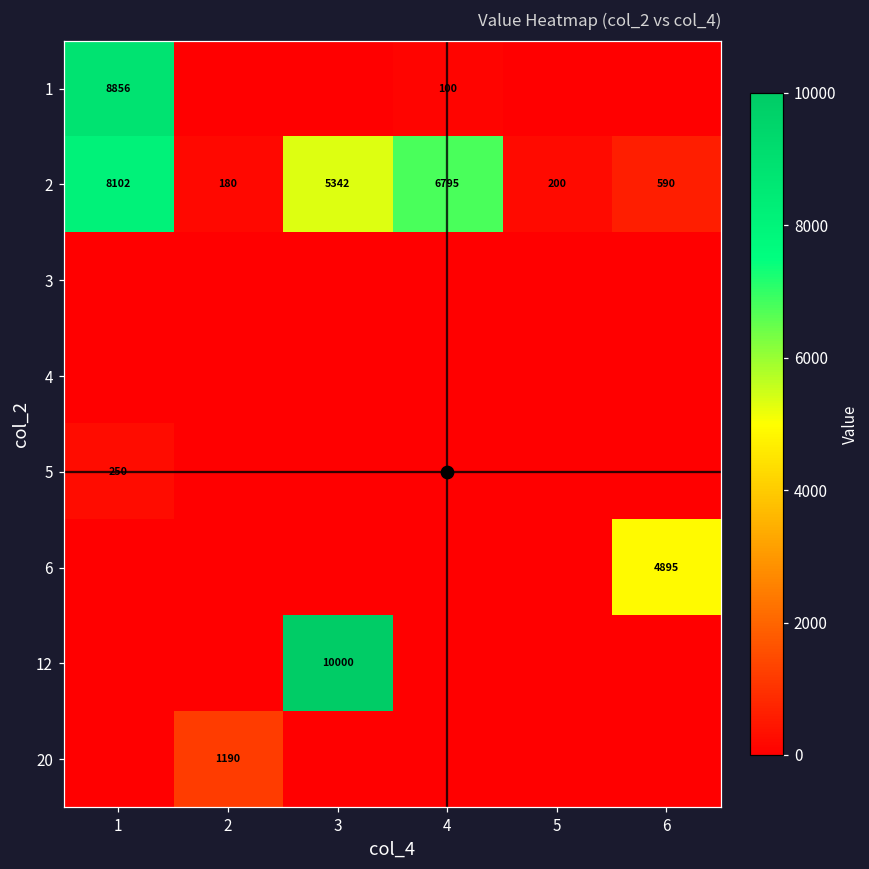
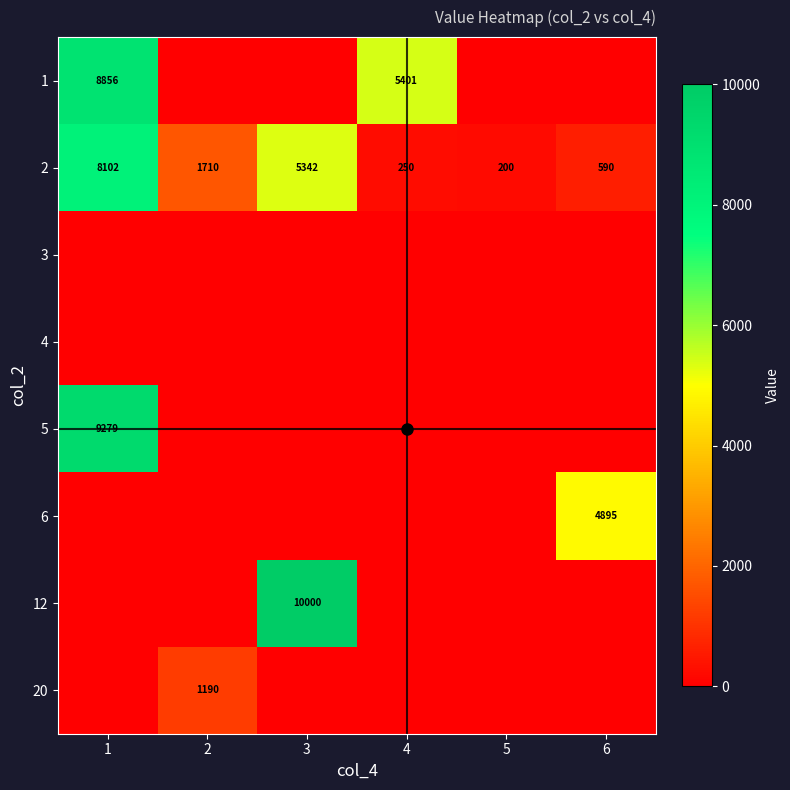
  {
    "1": {
      "1": 8856,
-     "4": 100
+     "4": 5401
    },
    "2": {
      "1": 8102,
-     "2": 180,
+     "2": 1710,
      "3": 5342,
-     "4": 6795,
+     "4": 250,
      "5": 200,
      "6": 590
    },
    "5": {
-     "1": 250
+     "1": 9279
    },
    "6": {
      "6": 4895
    },
    "12": {
      "3": 10000
    },
    "20": {
      "2": 1190
    }
  }
